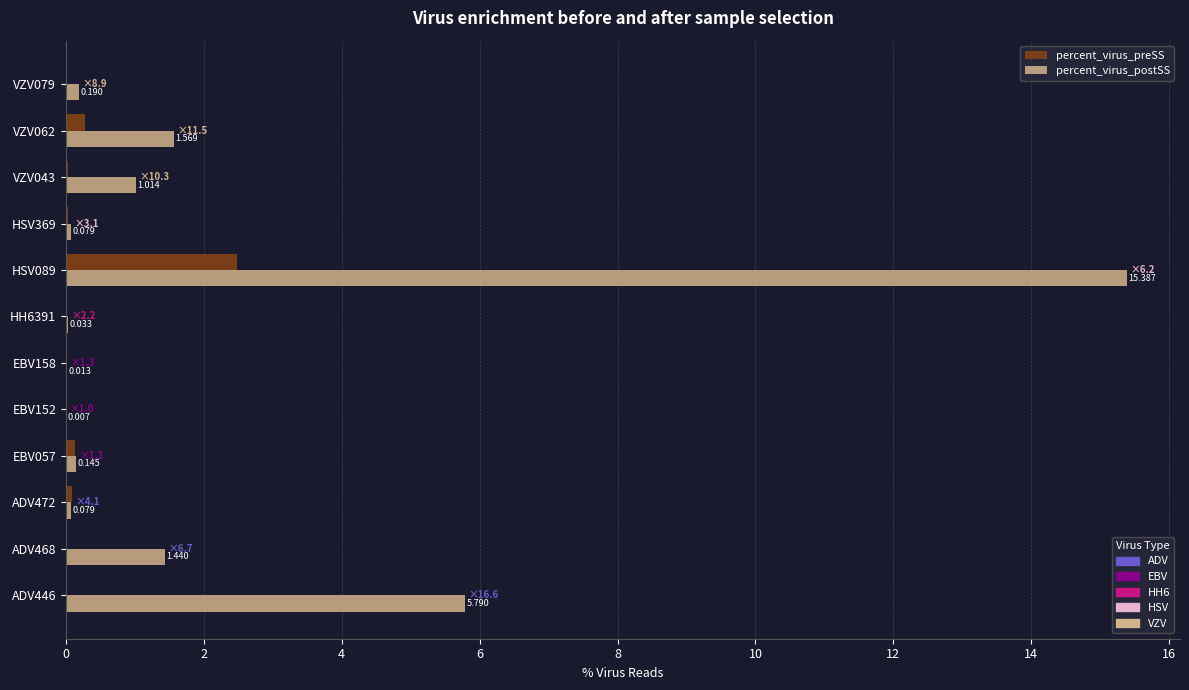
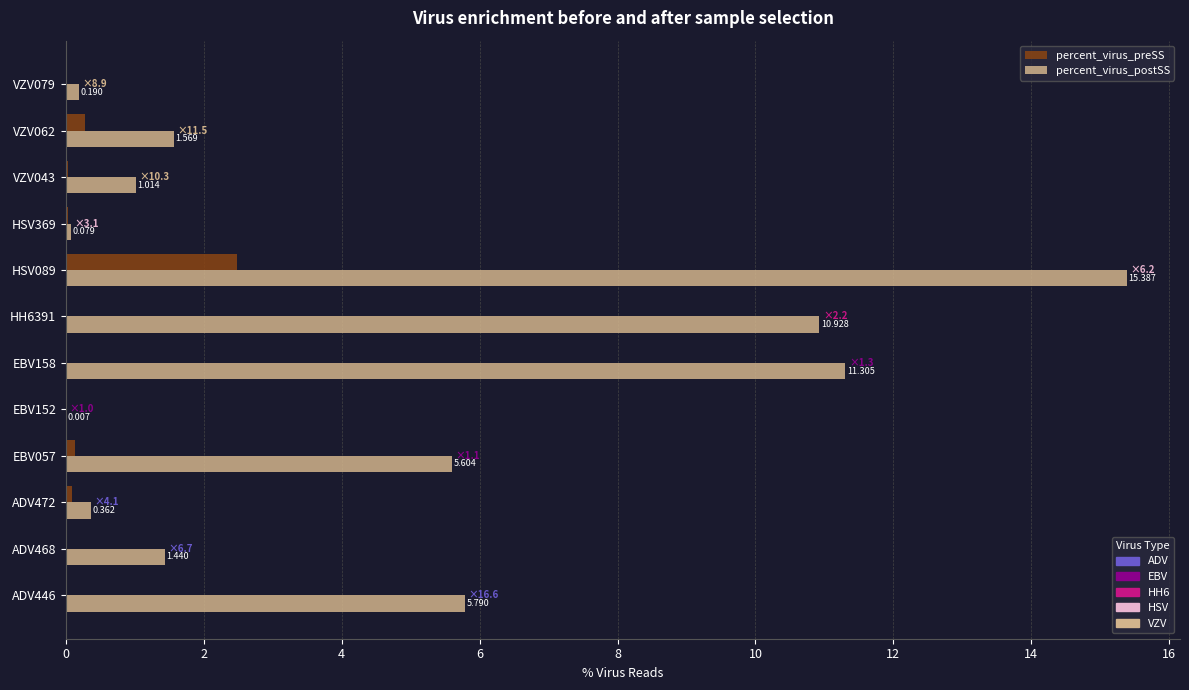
  {
    "percent_virus_postSS": {
      "VZV079": 0.190,
      "VZV062": 1.569,
      "VZV043": 1.014,
      "HSV369": 0.079,
      "HSV089": 15.387,
-     "HH6391": 0.033,
-     "EBV158": 0.013,
+     "HH6391": 10.928,
+     "EBV158": 11.305,
      "EBV152": 0.007,
-     "EBV057": 0.145,
-     "ADV472": 0.079,
+     "EBV057": 5.604,
+     "ADV472": 0.362,
      "ADV468": 1.440,
      "ADV446": 5.790
    }
  }
